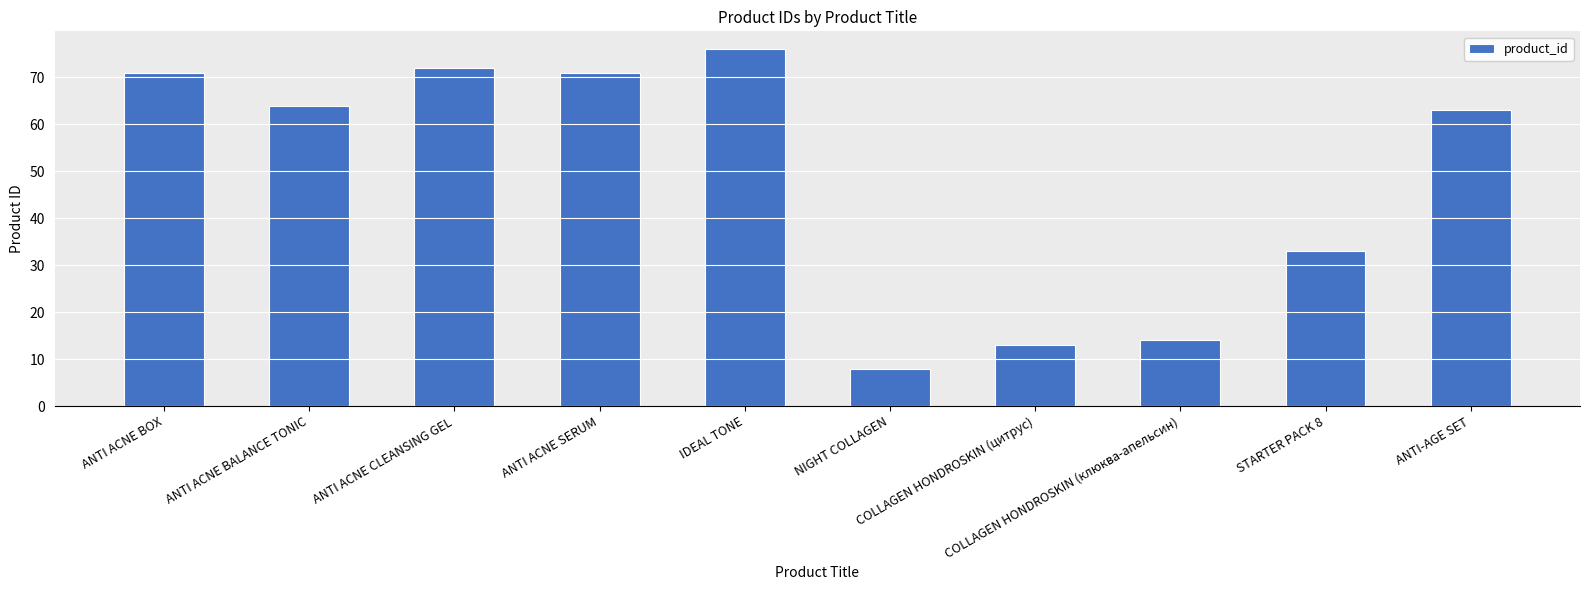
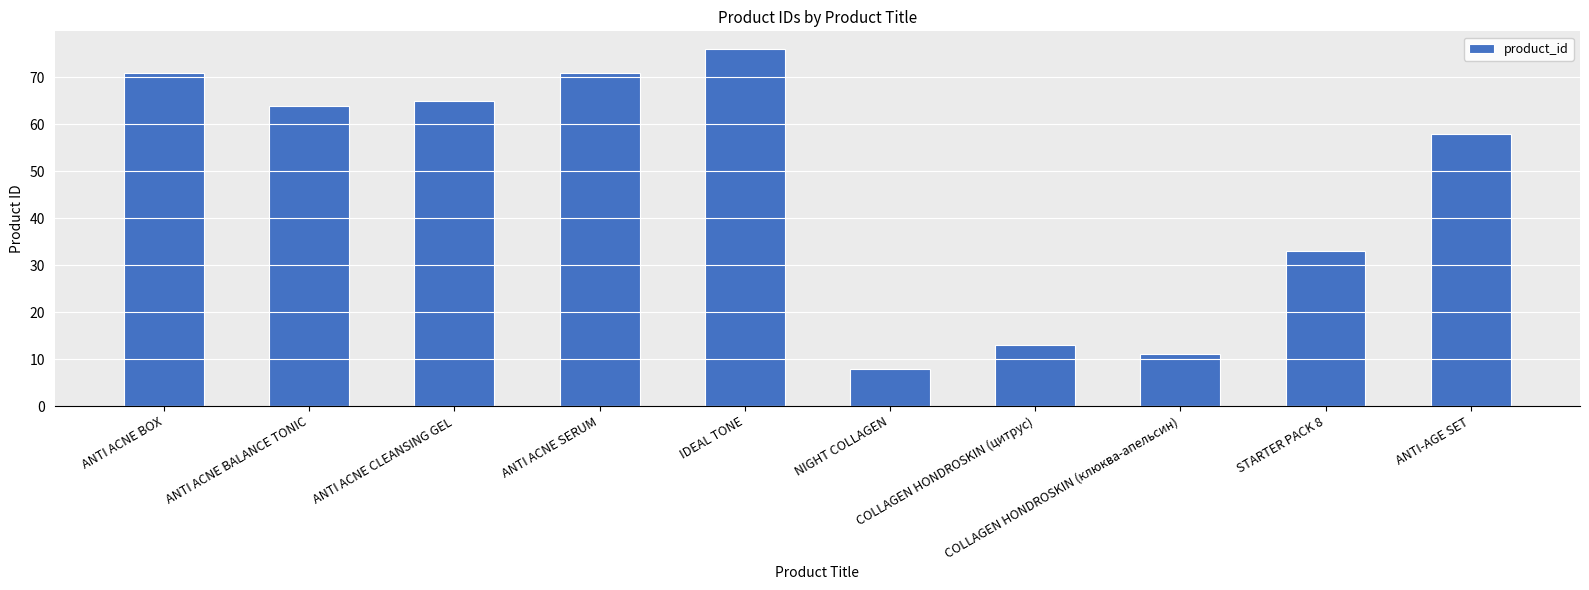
  {
    "ANTI ACNE BOX": 71,
    "ANTI ACNE BALANCE TONIC": 64,
-   "ANTI ACNE CLEANSING GEL": 72,
+   "ANTI ACNE CLEANSING GEL": 65,
    "ANTI ACNE SERUM": 71,
    "IDEAL TONE": 76,
    "NIGHT COLLAGEN": 8,
    "COLLAGEN HONDROSKIN (цитрус)": 13,
-   "COLLAGEN HONDROSKIN (клюква-апельсин)": 14,
+   "COLLAGEN HONDROSKIN (клюква-апельсин)": 11,
    "STARTER PACK 8": 33,
-   "ANTI-AGE SET": 63
+   "ANTI-AGE SET": 58
  }
